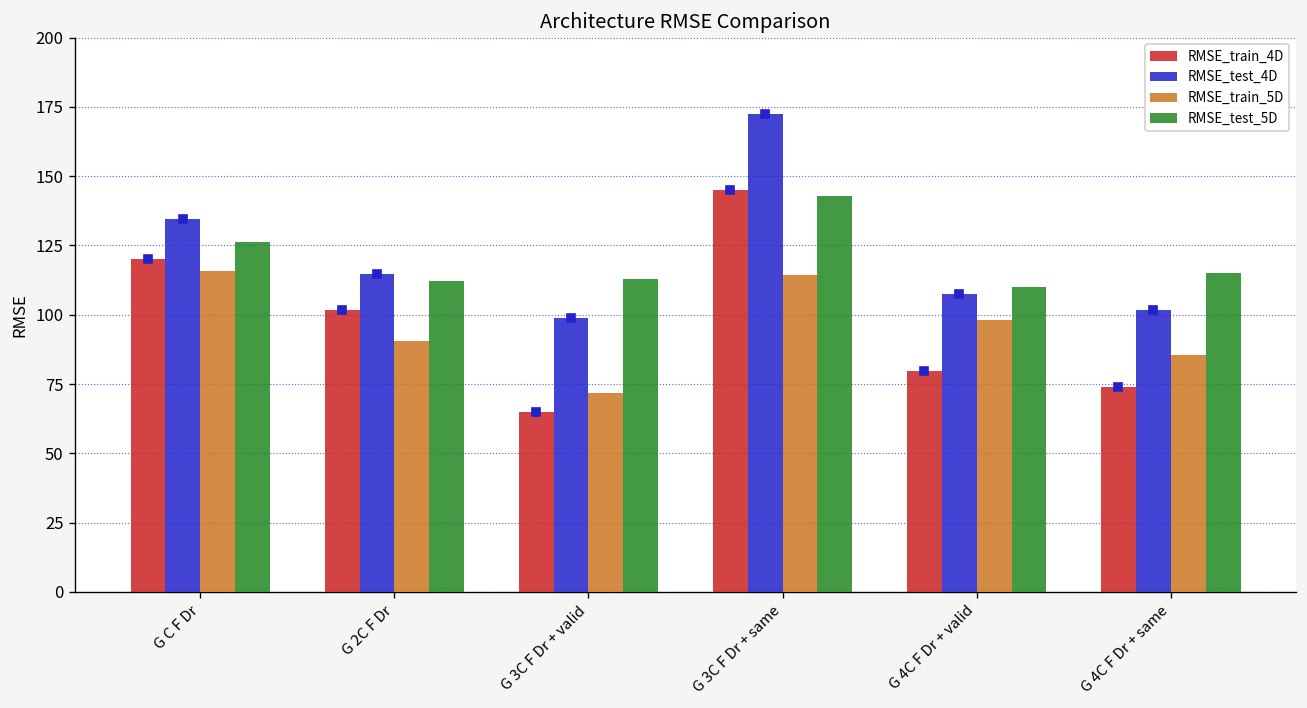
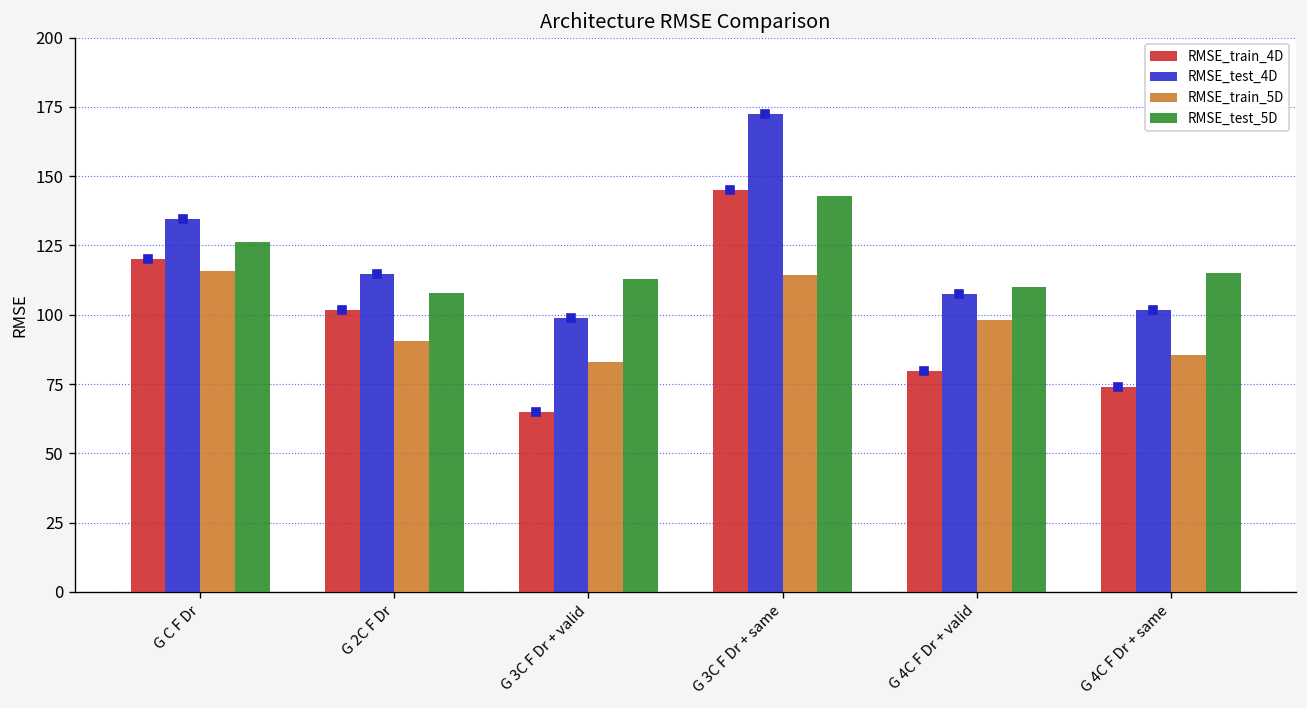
  {
    "RMSE_train_4D": {
      "G C F Dr": 120,
      "G 2C F Dr": 102,
      "G 3C F Dr + valid": 65,
      "G 3C F Dr + same": 145,
      "G 4C F Dr + valid": 80,
      "G 4C F Dr + same": 74
    },
    "RMSE_train_5D": {
      "G C F Dr": 116,
      "G 2C F Dr": 91,
-     "G 3C F Dr + valid": 72,
+     "G 3C F Dr + valid": 83,
      "G 3C F Dr + same": 114,
      "G 4C F Dr + valid": 98,
      "G 4C F Dr + same": 86
    },
    "RMSE_test_5D": {
      "G C F Dr": 126,
-     "G 2C F Dr": 112,
+     "G 2C F Dr": 108,
      "G 3C F Dr + valid": 113,
      "G 3C F Dr + same": 143,
      "G 4C F Dr + valid": 110,
      "G 4C F Dr + same": 115
    }
  }
